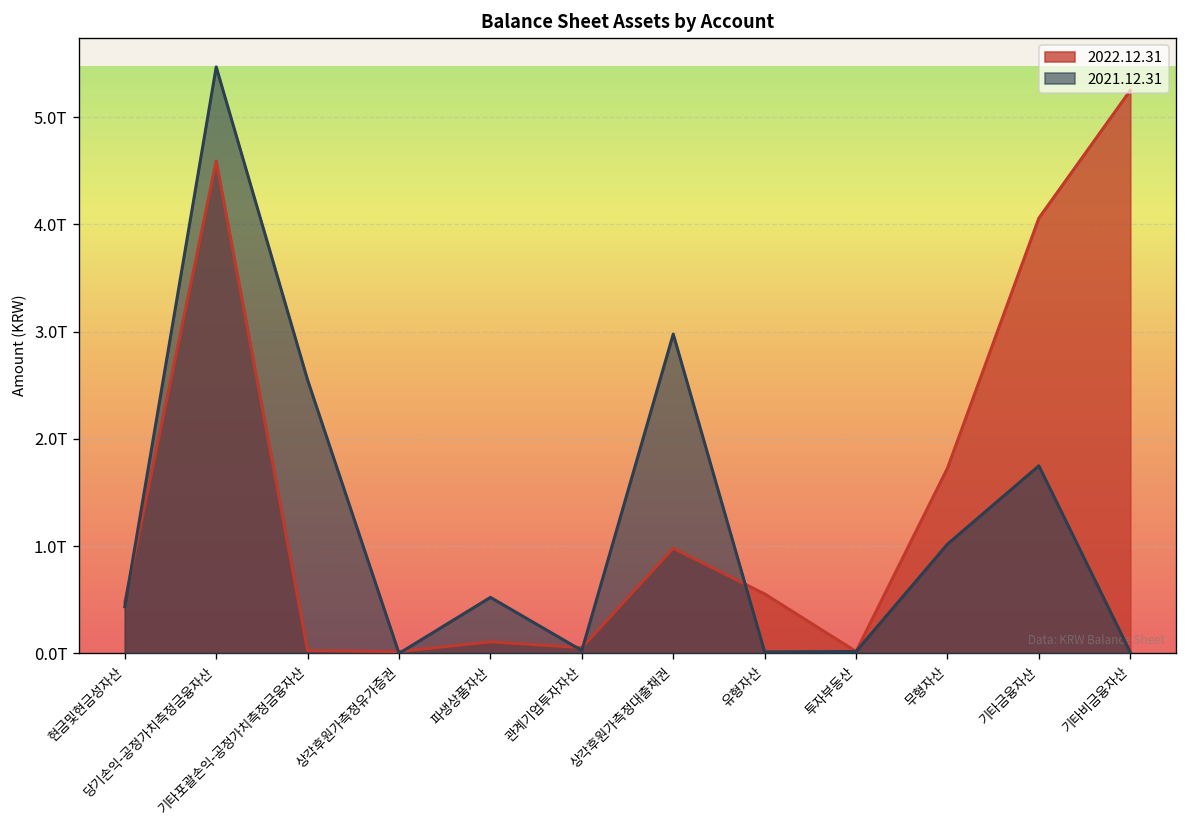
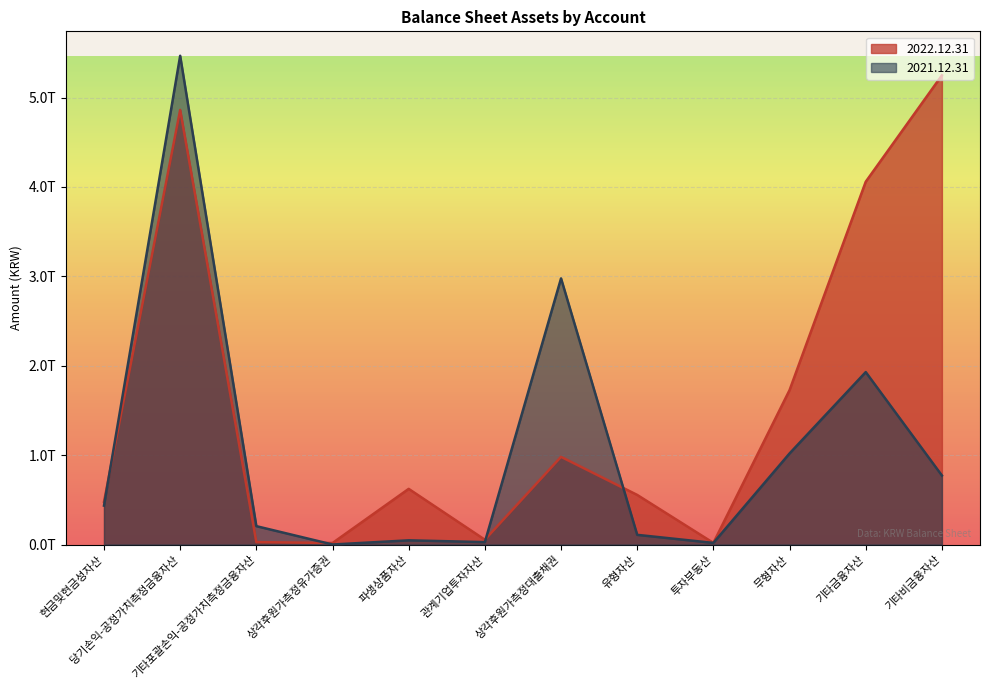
  {
    "2022.12.31": {
      "현금및현금성자산": "0.5T",
-     "당기손익-공정가치측정금융자산": "4.6T",
+     "당기손익-공정가치측정금융자산": "4.9T",
      "기타포괄손익-공정가치측정금융자산": "0.0T",
-     "파생상품자산": "0.1T",
+     "파생상품자산": "0.6T",
      "상각후원가측정대출채권": "1.0T",
      "유형자산": "0.6T",
      "무형자산": "1.7T",
      "기타금융자산": "4.1T"
    },
    "2021.12.31": {
      "현금및현금성자산": "0.4T",
      "당기손익-공정가치측정금융자산": "5.5T",
-     "기타포괄손익-공정가치측정금융자산": "2.5T",
-     "파생상품자산": "0.5T",
+     "기타포괄손익-공정가치측정금융자산": "0.2T",
+     "파생상품자산": "0.0T",
      "상각후원가측정대출채권": "3.0T",
-     "유형자산": "0.0T",
+     "유형자산": "0.1T",
      "무형자산": "1.0T",
-     "기타금융자산": "1.7T",
-     "기타비금융자산": "0.0T"
+     "기타금융자산": "1.9T",
+     "기타비금융자산": "0.8T"
    }
  }
